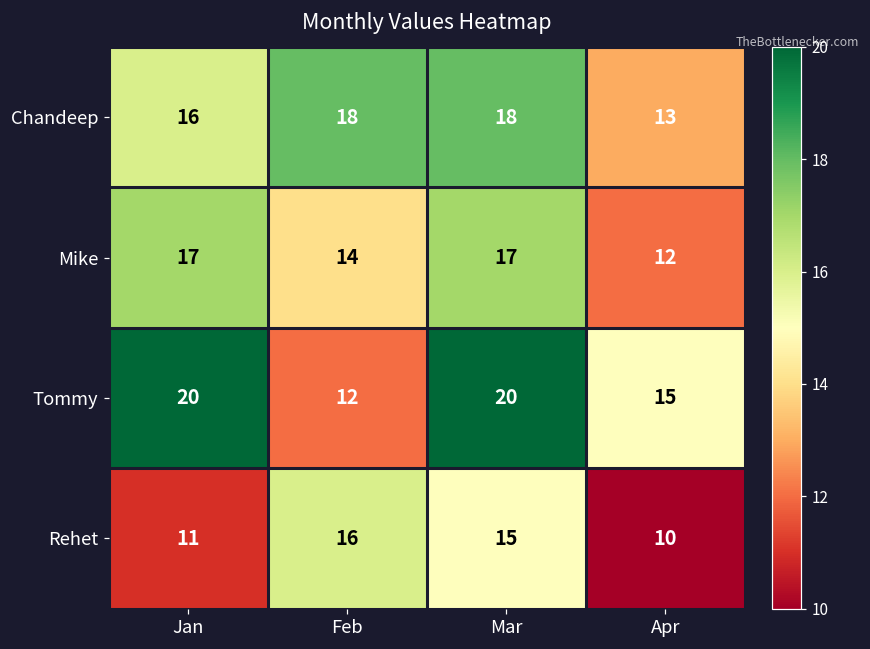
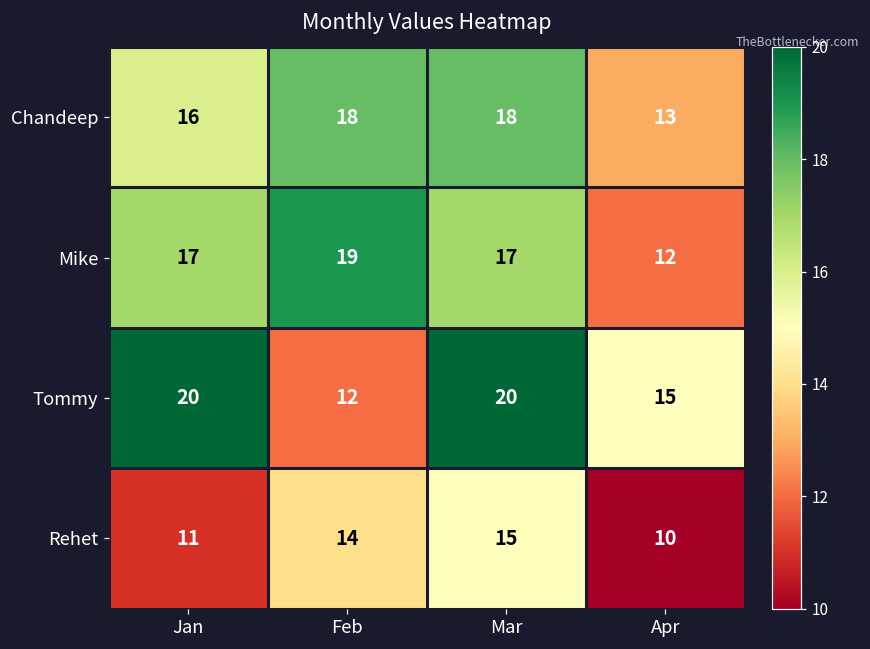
  {
    "Chandeep": {
      "Jan": 16,
      "Feb": 18,
      "Mar": 18,
      "Apr": 13
    },
    "Mike": {
      "Jan": 17,
-     "Feb": 14,
+     "Feb": 19,
      "Mar": 17,
      "Apr": 12
    },
    "Tommy": {
      "Jan": 20,
      "Feb": 12,
      "Mar": 20,
      "Apr": 15
    },
    "Rehet": {
      "Jan": 11,
-     "Feb": 16,
+     "Feb": 14,
      "Mar": 15,
      "Apr": 10
    }
  }
